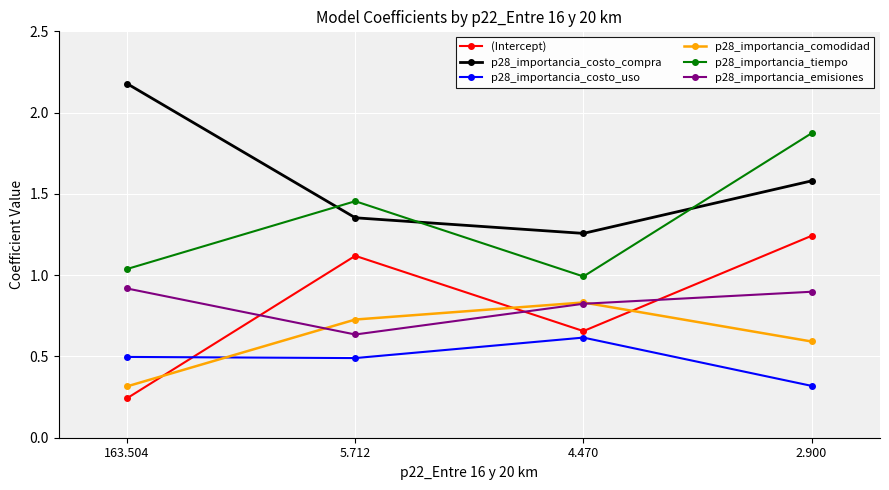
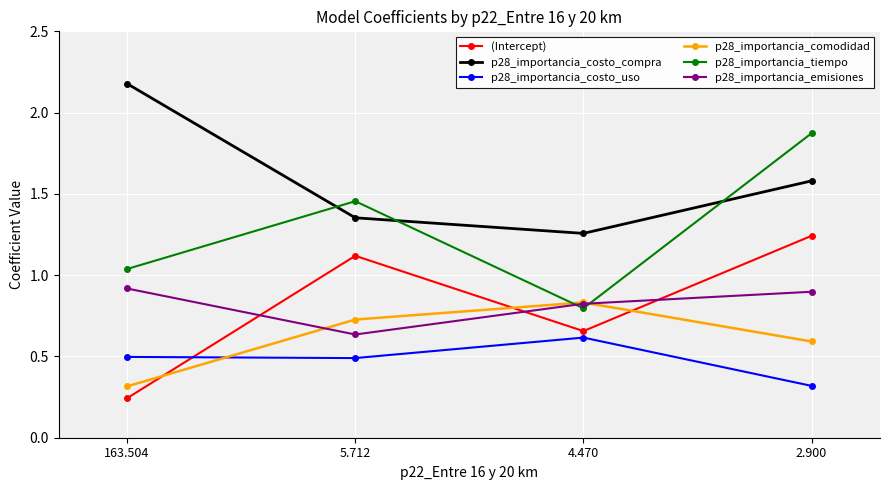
  {
    "(Intercept)": {
      "163.504": 0.24,
      "5.712": 1.12,
      "4.470": 0.66,
      "2.900": 1.24
    },
    "p28_importancia_costo_compra": {
      "163.504": 2.18,
      "5.712": 1.35,
      "4.470": 1.26,
      "2.900": 1.58
    },
    "p28_importancia_costo_uso": {
      "163.504": 0.50,
      "5.712": 0.49,
      "4.470": 0.62,
      "2.900": 0.32
    },
    "p28_importancia_comodidad": {
      "163.504": 0.32,
      "5.712": 0.73,
      "2.900": 0.59
    },
    "p28_importancia_tiempo": {
      "163.504": 1.04,
      "5.712": 1.46,
-     "4.470": 0.99,
+     "4.470": 0.80,
      "2.900": 1.87
    },
    "p28_importancia_emisiones": {
      "163.504": 0.92,
      "5.712": 0.64,
      "2.900": 0.90
    }
  }
